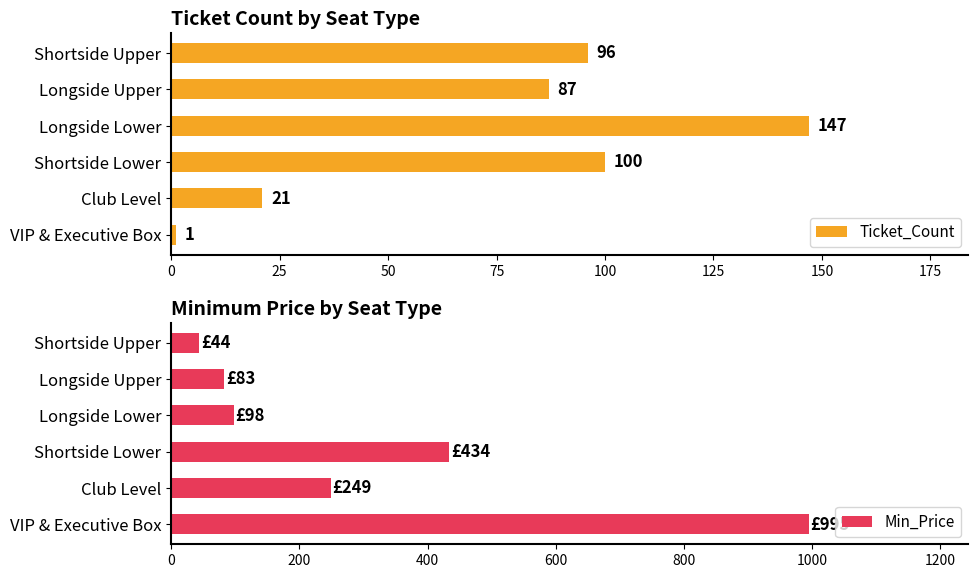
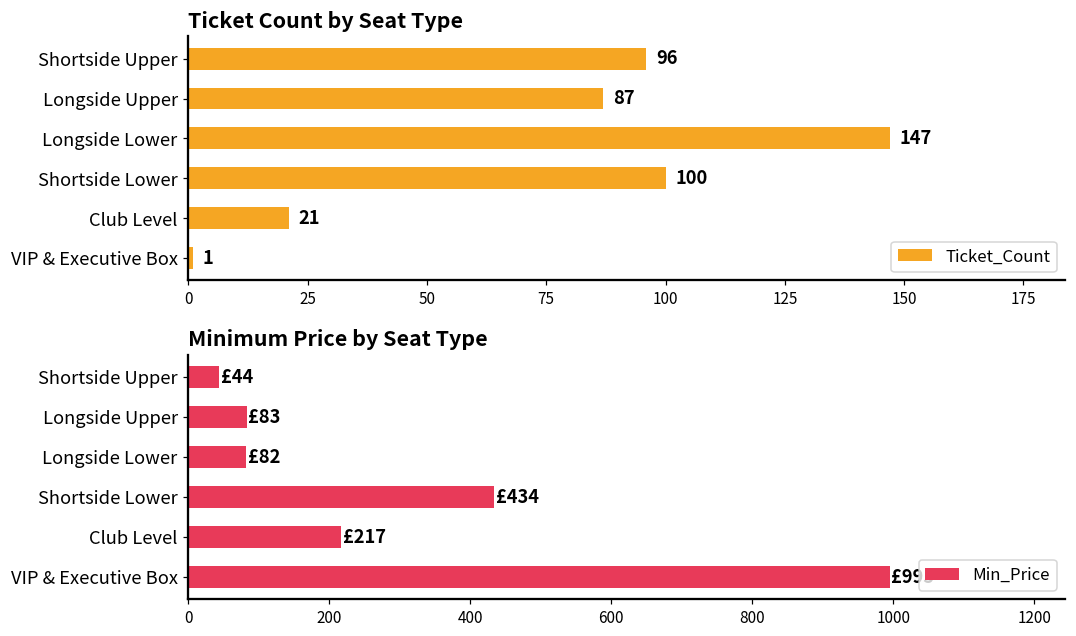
  {
    "Ticket Count by Seat Type": {
      "Shortside Upper": "96",
      "Longside Upper": "87",
      "Longside Lower": "147",
      "Shortside Lower": "100",
      "Club Level": "21",
      "VIP & Executive Box": "1"
    },
    "Minimum Price by Seat Type": {
      "Shortside Upper": "£44",
      "Longside Upper": "£83",
-     "Longside Lower": "£98",
+     "Longside Lower": "£82",
      "Shortside Lower": "£434",
-     "Club Level": "£249"
+     "Club Level": "£217"
    }
  }
